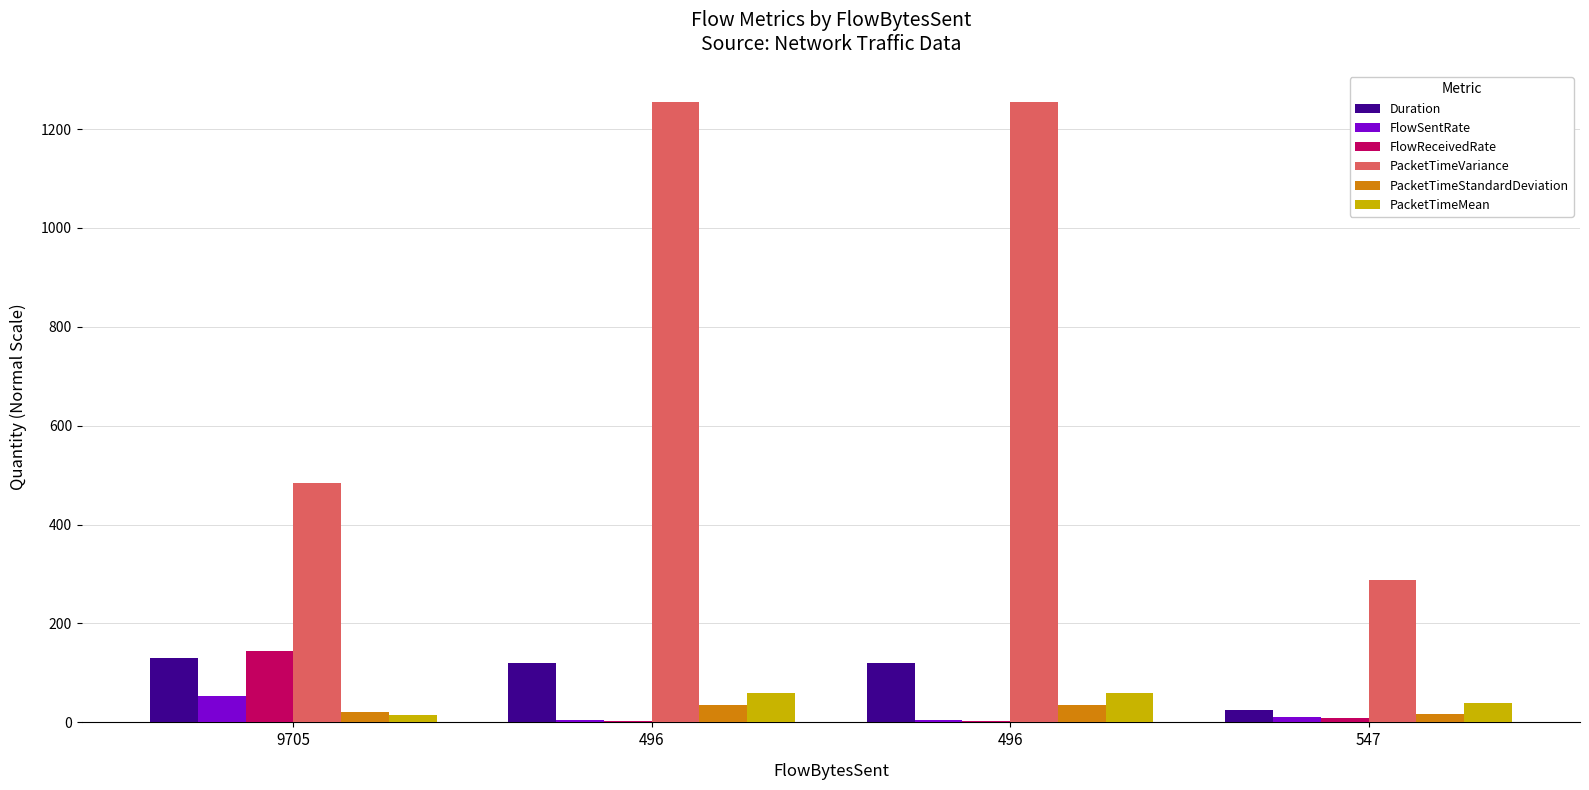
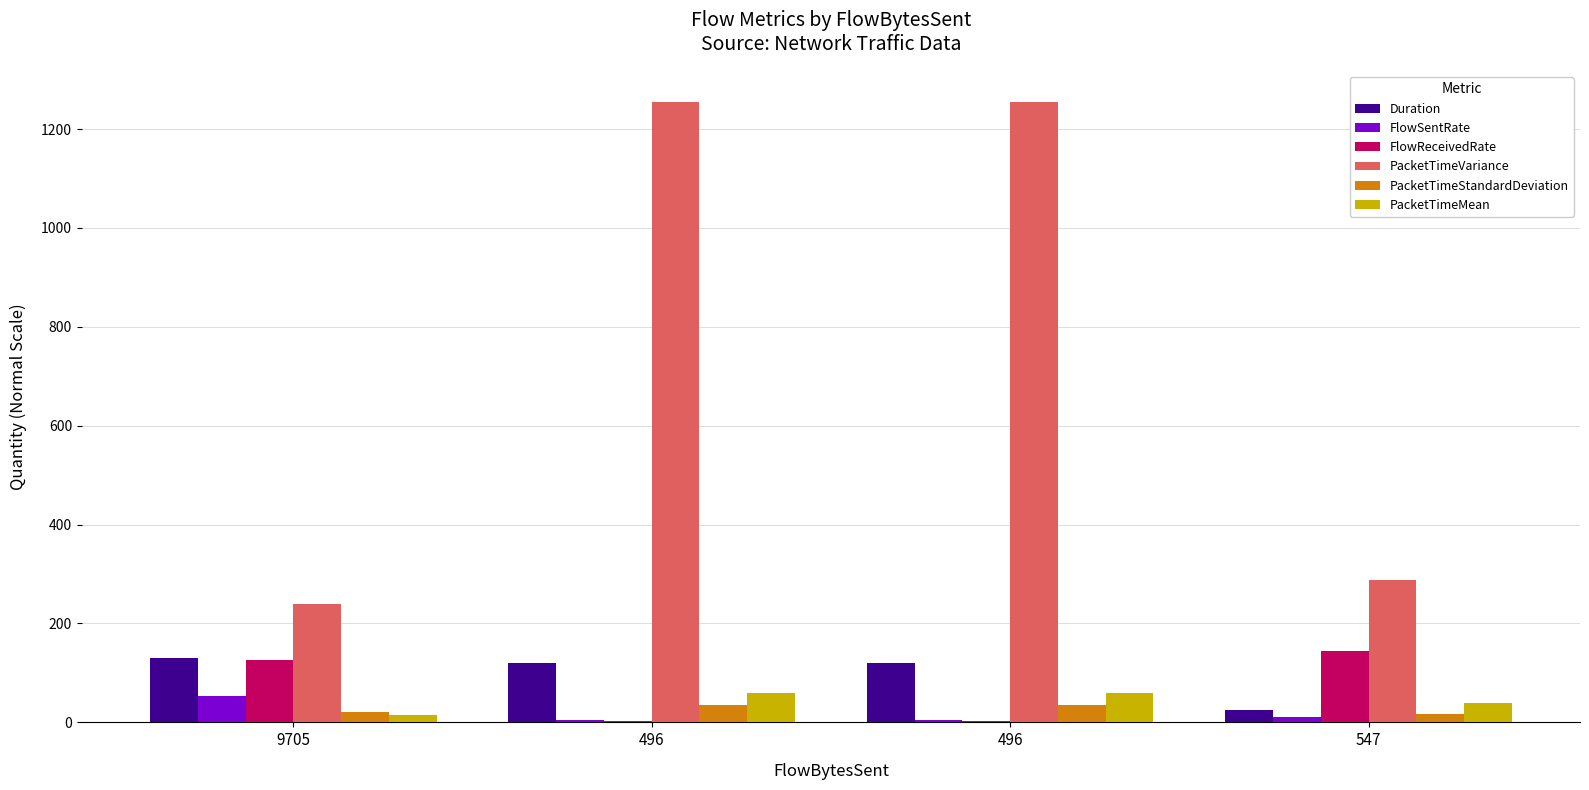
  {
    "Duration": {
      "9705": 130,
      "547": 30
    },
    "FlowSentRate": {
      "9705": 50,
      "547": 10
    },
    "FlowReceivedRate": {
-     "9705": 140,
-     "547": 10
+     "9705": 130,
+     "547": 140
    },
    "PacketTimeVariance": {
-     "9705": 480,
+     "9705": 240,
      "547": 290
    }
  }
